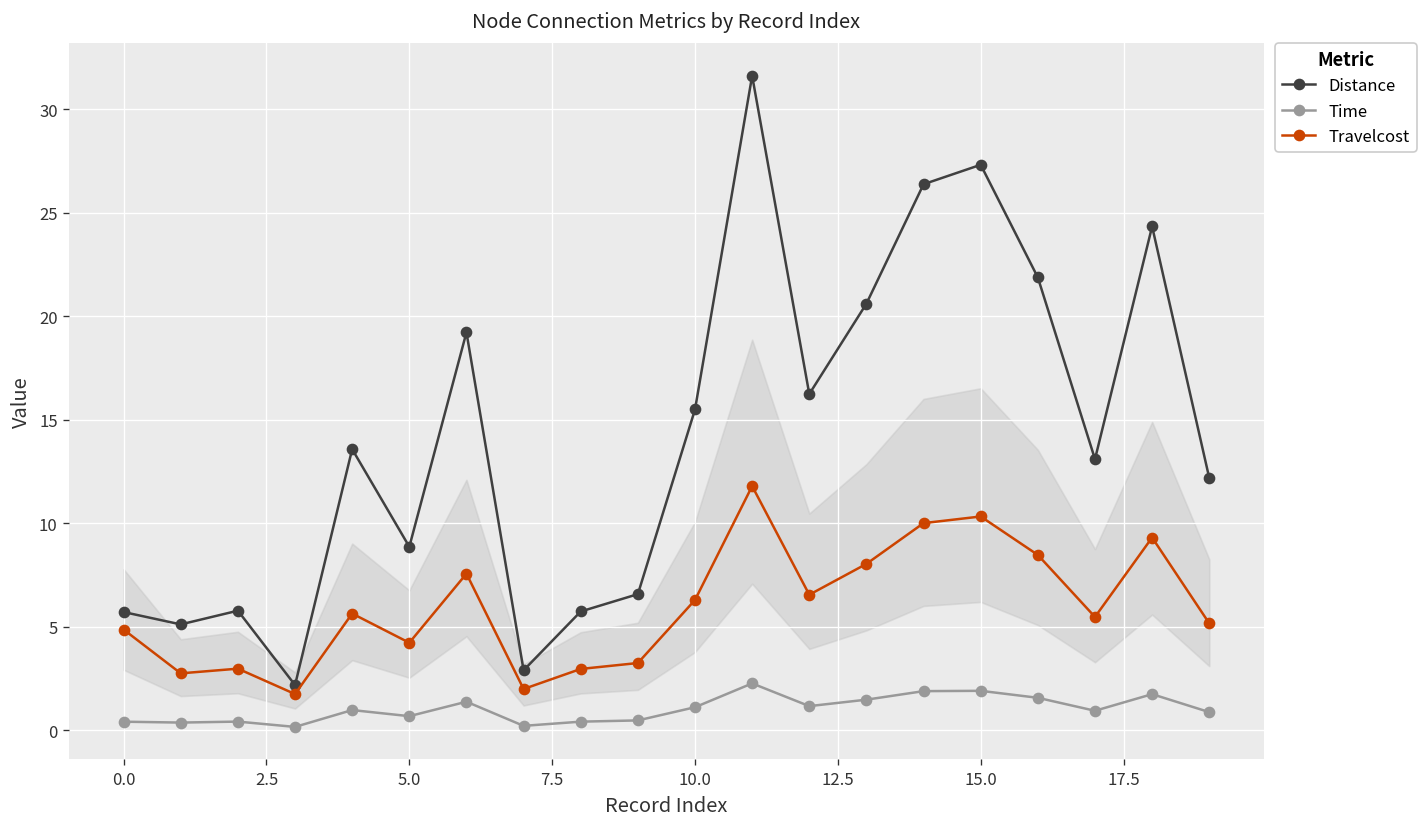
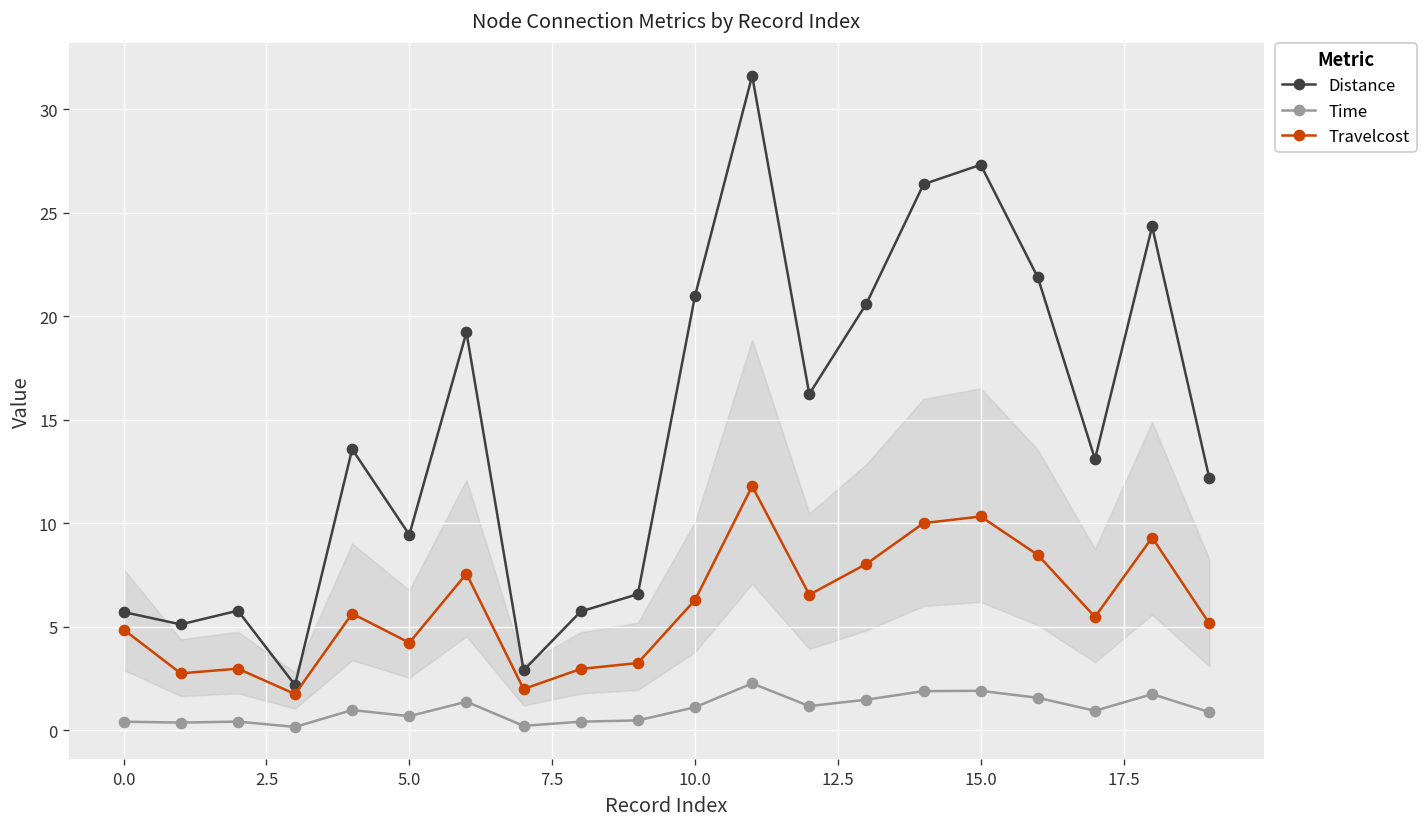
  {
    "Distance": {
      "0.0": 5.7,
-     "5.0": 8.9,
-     "10.0": 15.5,
+     "5.0": 9.4,
+     "10.0": 21.0,
      "15.0": 27.3
    },
    "Time": {
      "0.0": 0.4,
      "5.0": 0.7,
      "10.0": 1.1,
      "15.0": 1.9
    },
    "Travelcost": {
      "0.0": 4.9,
      "5.0": 4.2,
      "10.0": 6.3,
      "15.0": 10.3
    }
  }
